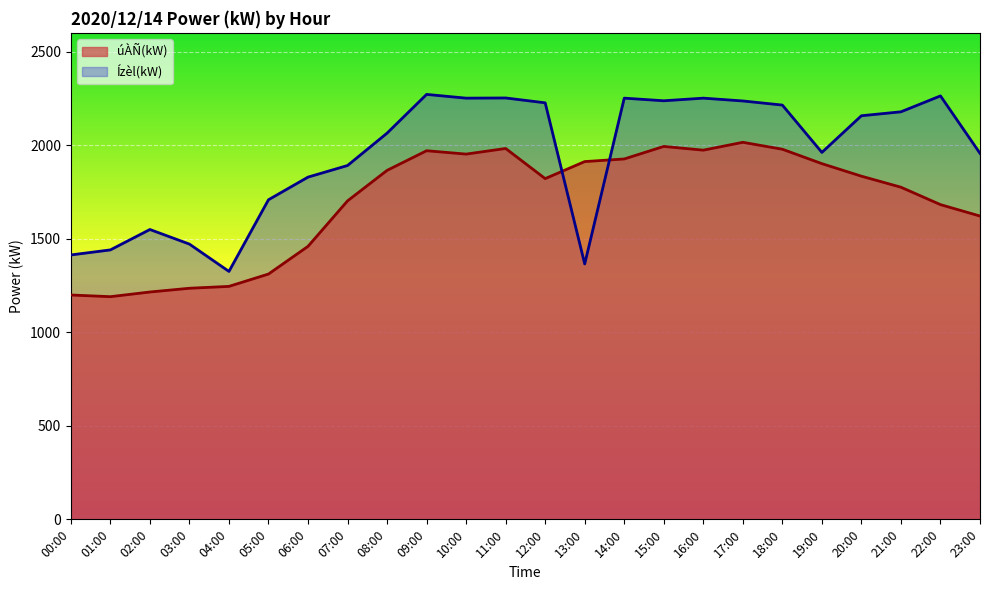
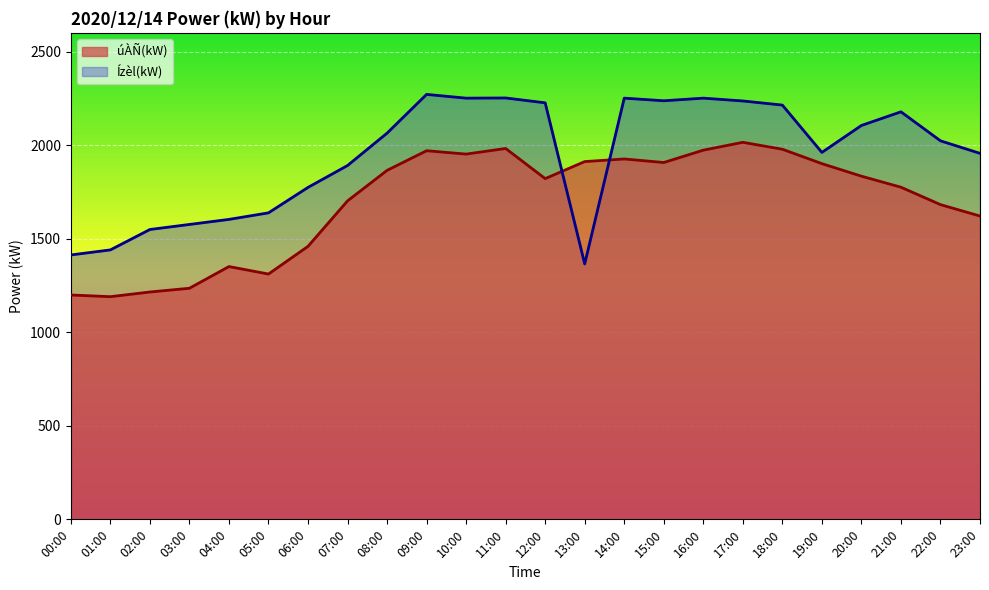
  {
    "úÀÑ(kW)": {
      "00:00": 1200,
      "01:00": 1190,
      "02:00": 1220,
      "03:00": 1240,
-     "04:00": 1250,
+     "04:00": 1350,
      "05:00": 1310,
      "06:00": 1460,
      "07:00": 1700,
      "08:00": 1870,
      "09:00": 1970,
      "10:00": 1950,
      "11:00": 1980,
      "12:00": 1820,
      "13:00": 1910,
      "14:00": 1930,
-     "15:00": 1990,
+     "15:00": 1910,
      "16:00": 1970,
      "17:00": 2020,
      "18:00": 1980,
      "19:00": 1900,
      "20:00": 1830,
      "21:00": 1780,
      "22:00": 1680,
      "23:00": 1620
    },
    "Ízèl(kW)": {
      "00:00": 1410,
      "01:00": 1440,
      "02:00": 1550,
-     "03:00": 1470,
-     "04:00": 1330,
-     "05:00": 1710,
-     "06:00": 1830,
+     "03:00": 1580,
+     "04:00": 1600,
+     "05:00": 1640,
+     "06:00": 1770,
      "07:00": 1890,
      "08:00": 2060,
      "09:00": 2270,
      "10:00": 2250,
      "11:00": 2250,
      "12:00": 2230,
      "13:00": 1370,
      "14:00": 2250,
      "15:00": 2240,
      "16:00": 2250,
      "17:00": 2240,
      "18:00": 2210,
      "19:00": 1960,
-     "20:00": 2160,
+     "20:00": 2110,
      "21:00": 2180,
-     "22:00": 2260,
+     "22:00": 2020,
      "23:00": 1960
    }
  }
